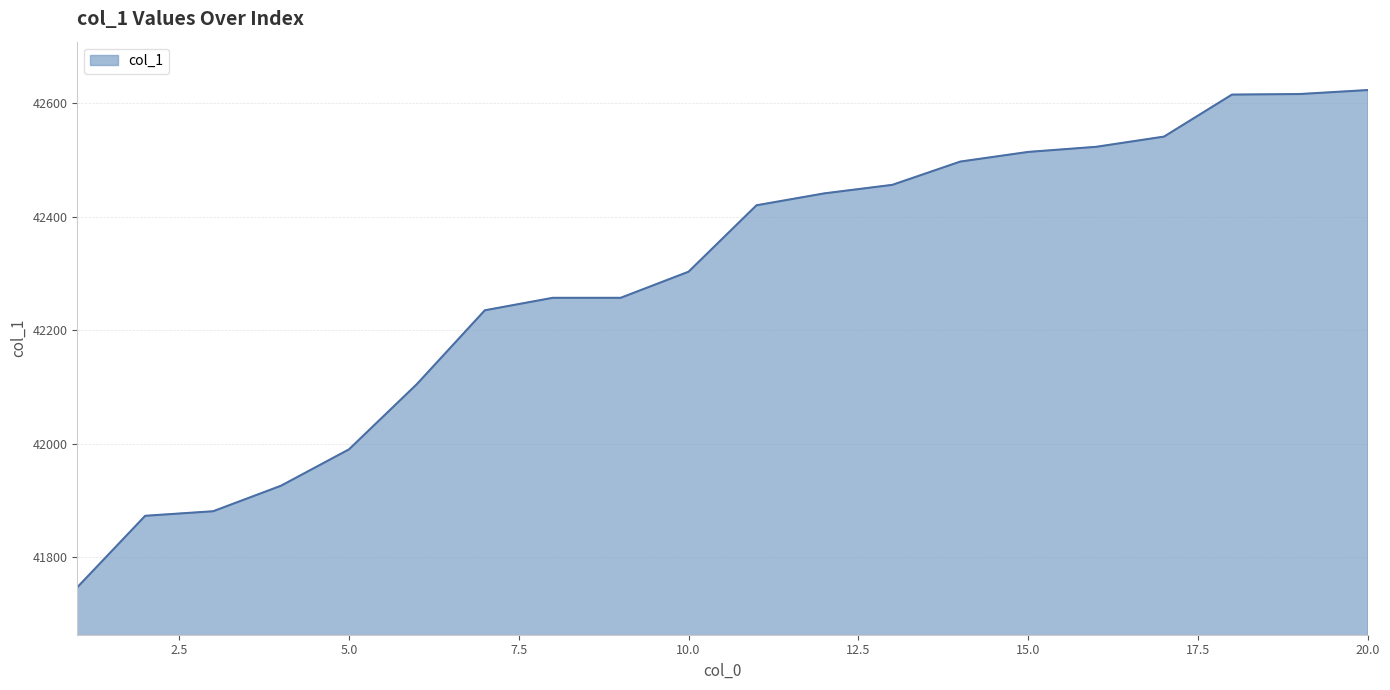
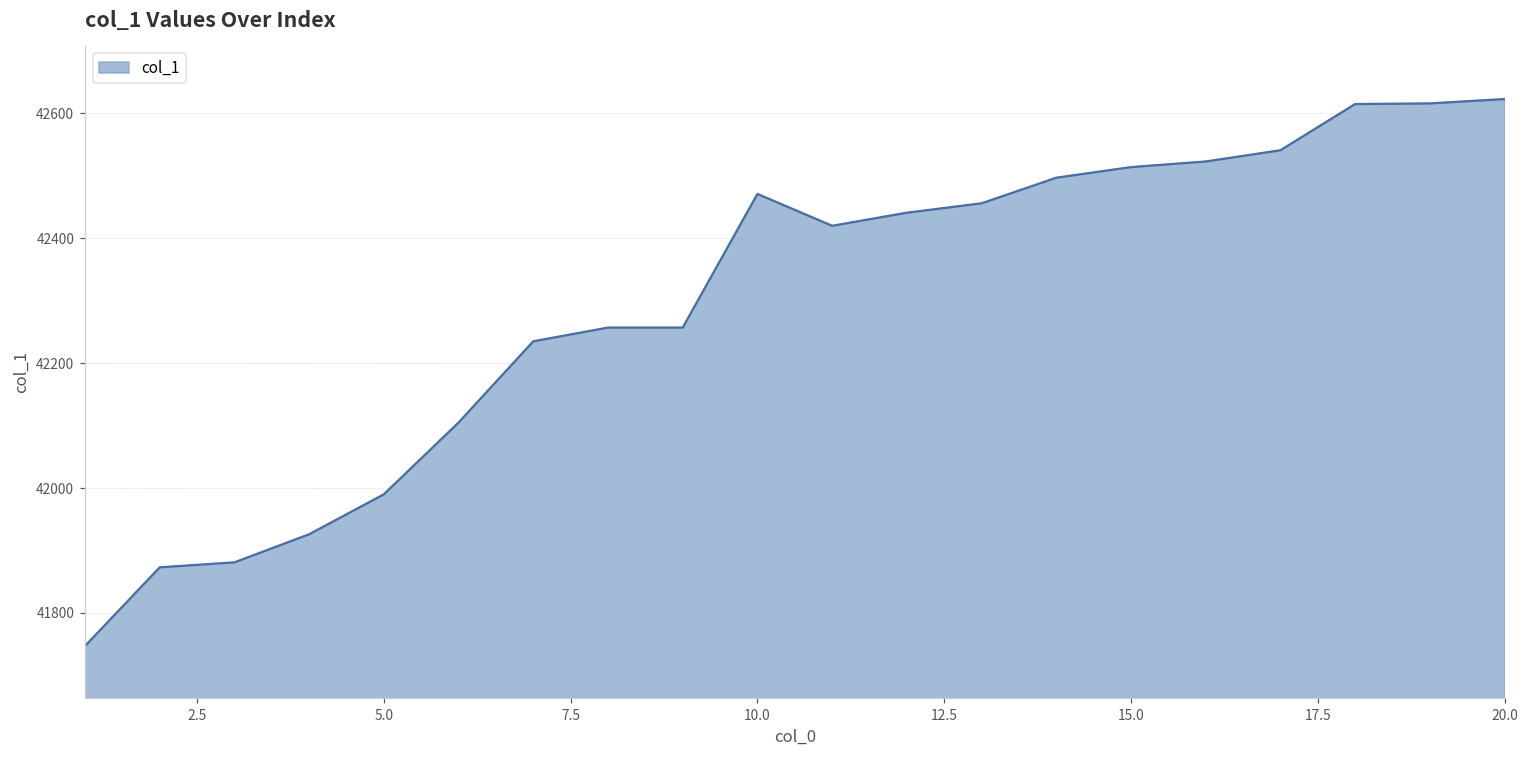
  {
    "5.0": 41990,
-   "10.0": 42300,
+   "10.0": 42470,
    "15.0": 42510,
    "20.0": 42620
  }
